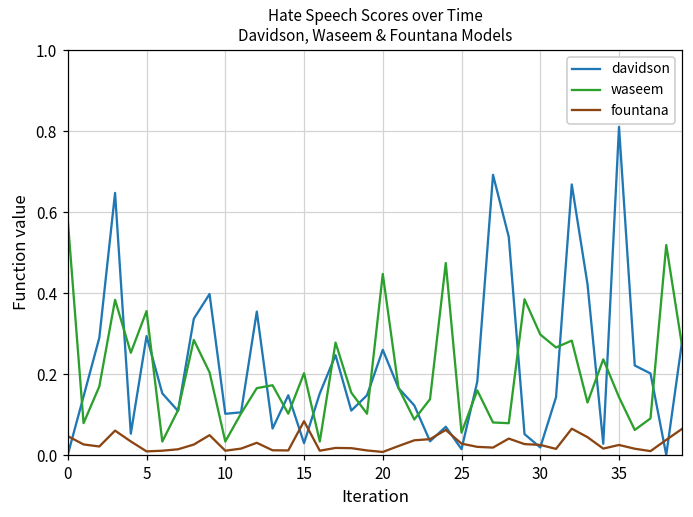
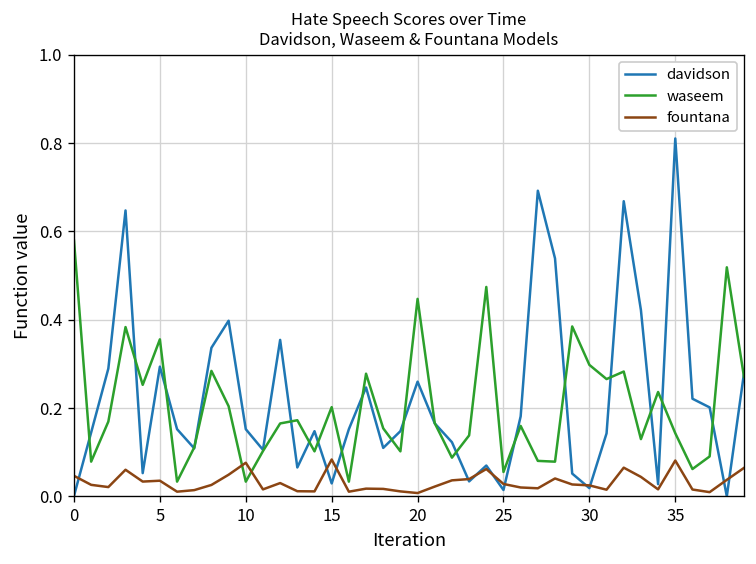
  {
    "davidson": {
      "0": 0.00,
      "5": 0.29,
-     "10": 0.10,
+     "10": 0.15,
      "15": 0.03,
      "20": 0.26,
      "25": 0.01,
      "35": 0.81
    },
    "waseem": {
      "0": 0.58,
      "5": 0.36,
      "10": 0.03,
      "15": 0.20,
      "20": 0.45,
      "25": 0.06,
      "30": 0.30,
      "35": 0.14
    },
    "fountana": {
      "0": 0.05,
-     "5": 0.01,
-     "10": 0.01,
+     "5": 0.04,
+     "10": 0.08,
      "15": 0.08,
      "20": 0.01,
      "25": 0.03,
-     "35": 0.03
+     "35": 0.08
    }
  }
